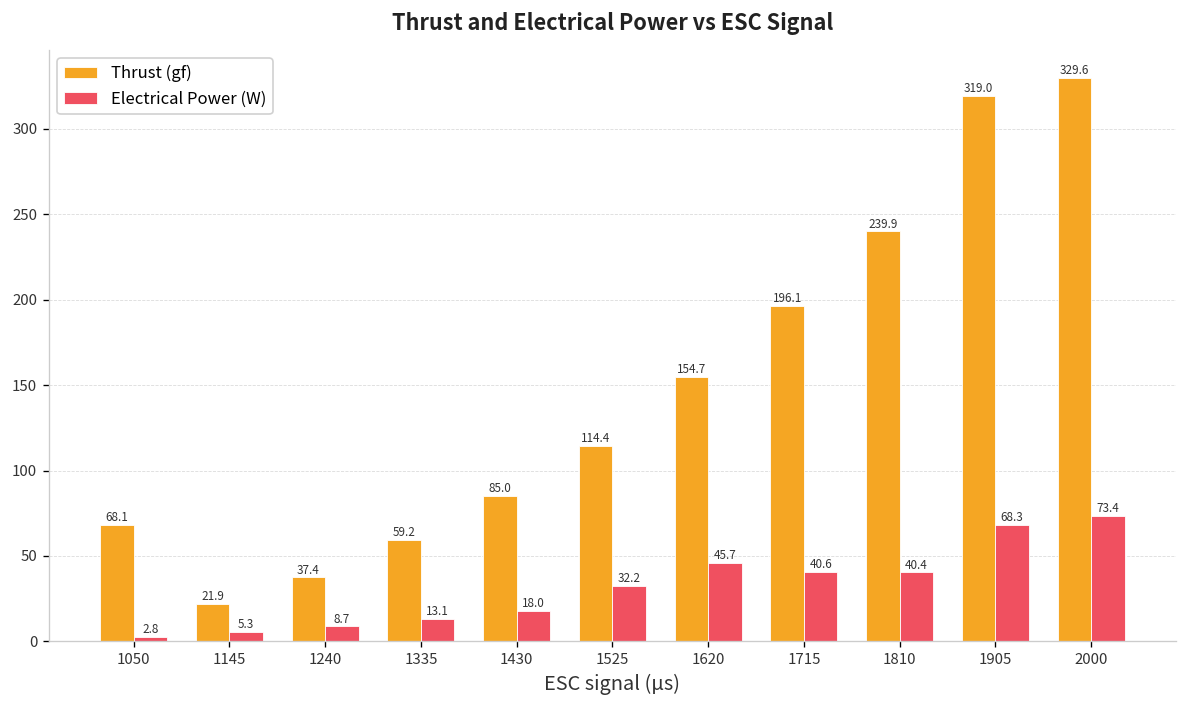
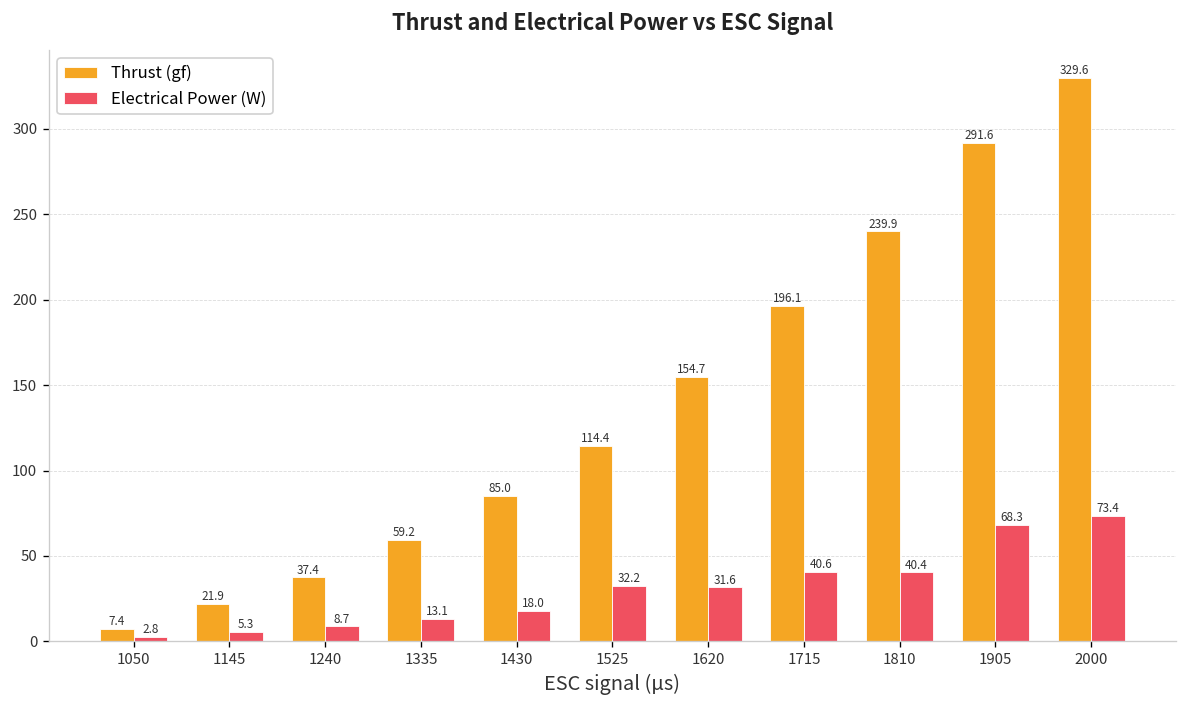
  {
    "Thrust (gf)": {
-     "1050": 68.1,
+     "1050": 7.4,
      "1145": 21.9,
      "1240": 37.4,
      "1335": 59.2,
      "1430": 85.0,
      "1525": 114.4,
      "1620": 154.7,
      "1715": 196.1,
      "1810": 239.9,
-     "1905": 319.0,
+     "1905": 291.6,
      "2000": 329.6
    },
    "Electrical Power (W)": {
      "1050": 2.8,
      "1145": 5.3,
      "1240": 8.7,
      "1335": 13.1,
      "1430": 18.0,
      "1525": 32.2,
-     "1620": 45.7,
+     "1620": 31.6,
      "1715": 40.6,
      "1810": 40.4,
      "1905": 68.3,
      "2000": 73.4
    }
  }
